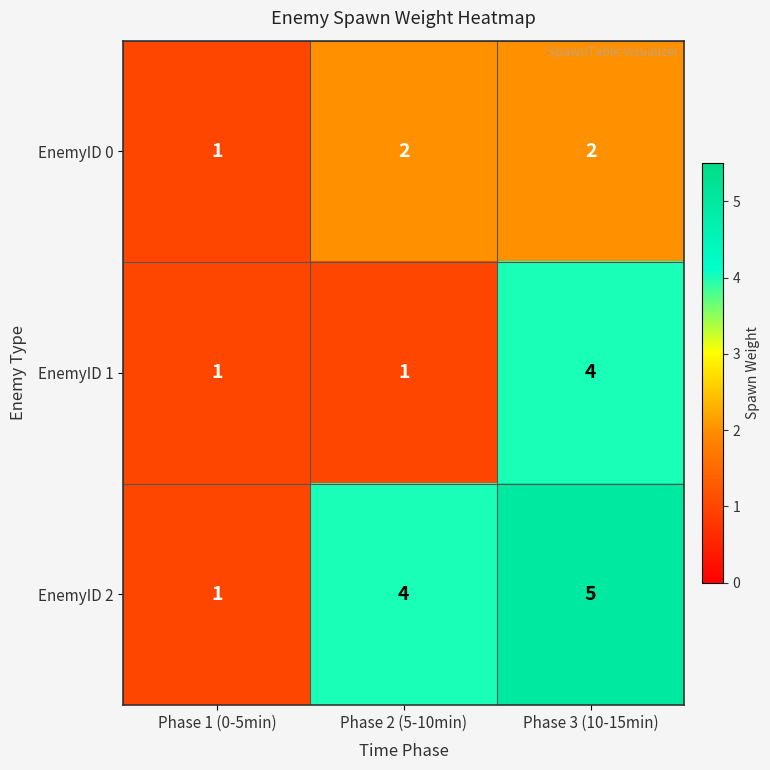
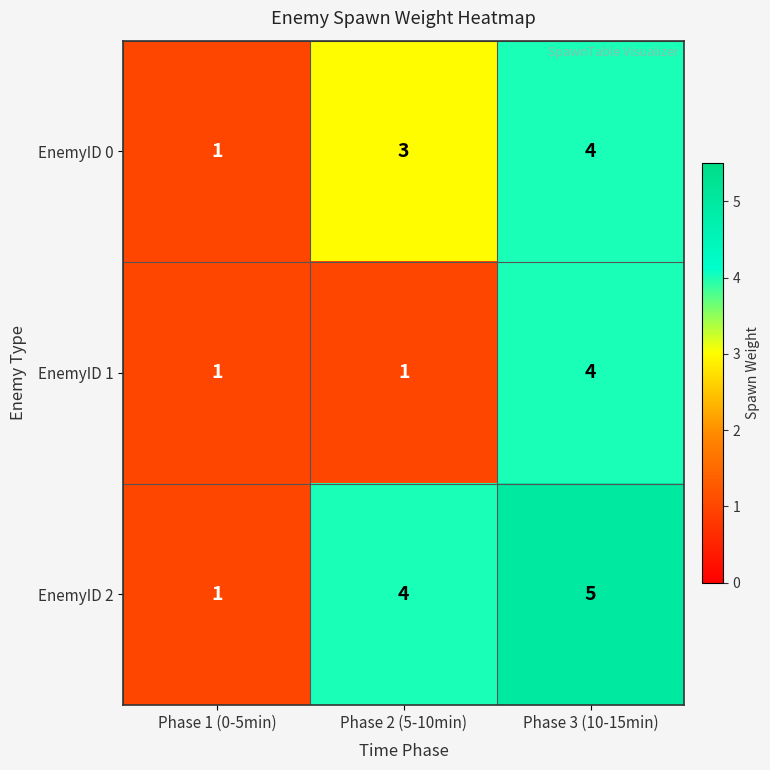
  {
    "EnemyID 0": {
      "Phase 1 (0-5min)": 1,
-     "Phase 2 (5-10min)": 2,
-     "Phase 3 (10-15min)": 2
+     "Phase 2 (5-10min)": 3,
+     "Phase 3 (10-15min)": 4
    },
    "EnemyID 1": {
      "Phase 1 (0-5min)": 1,
      "Phase 2 (5-10min)": 1,
      "Phase 3 (10-15min)": 4
    },
    "EnemyID 2": {
      "Phase 1 (0-5min)": 1,
      "Phase 2 (5-10min)": 4,
      "Phase 3 (10-15min)": 5
    }
  }
